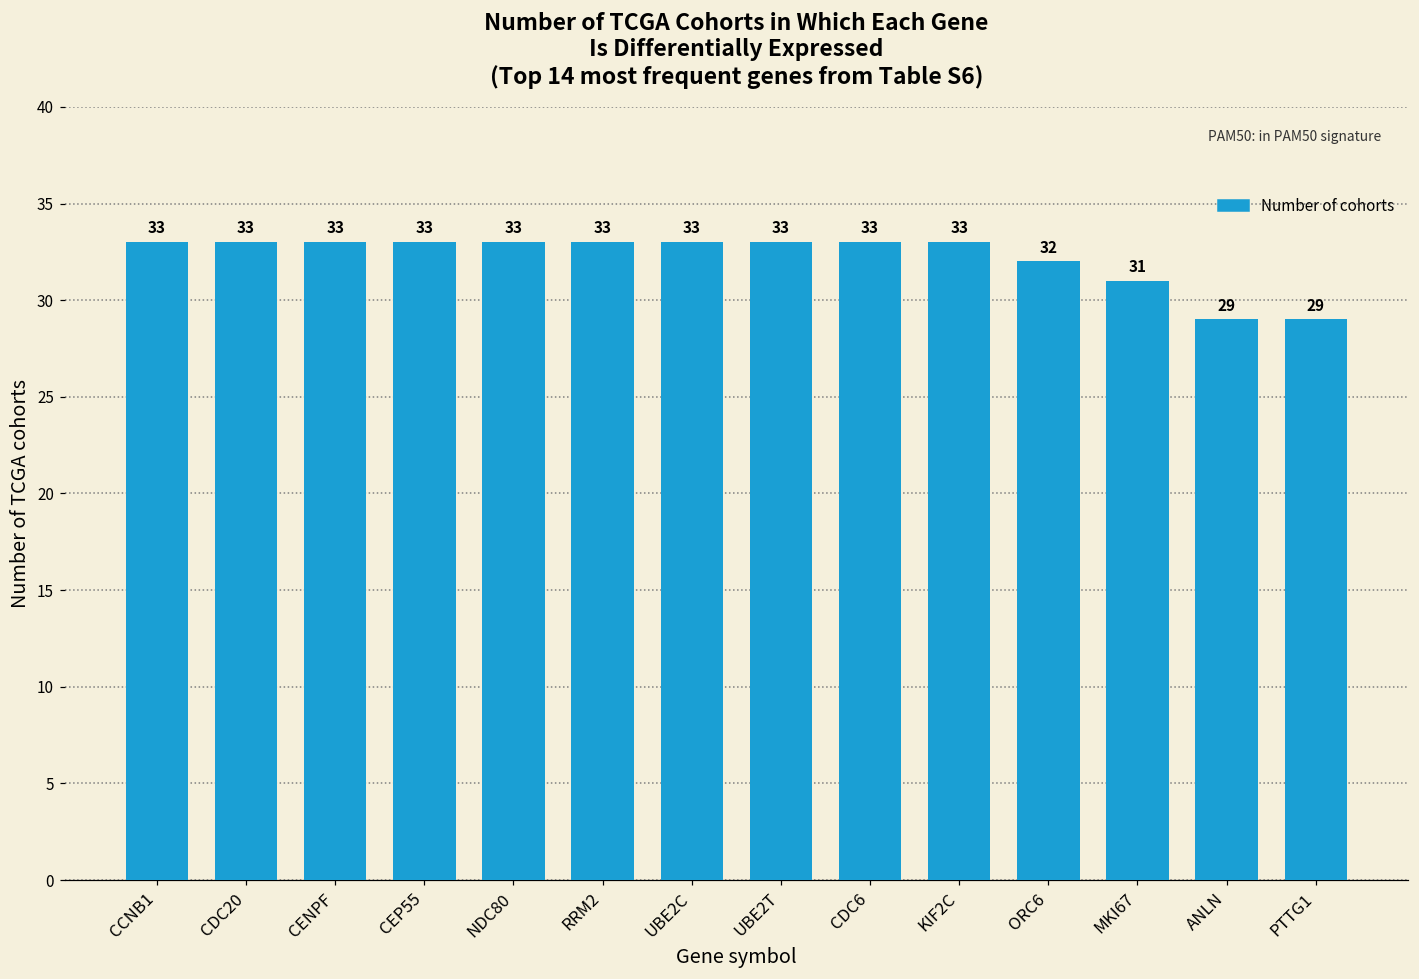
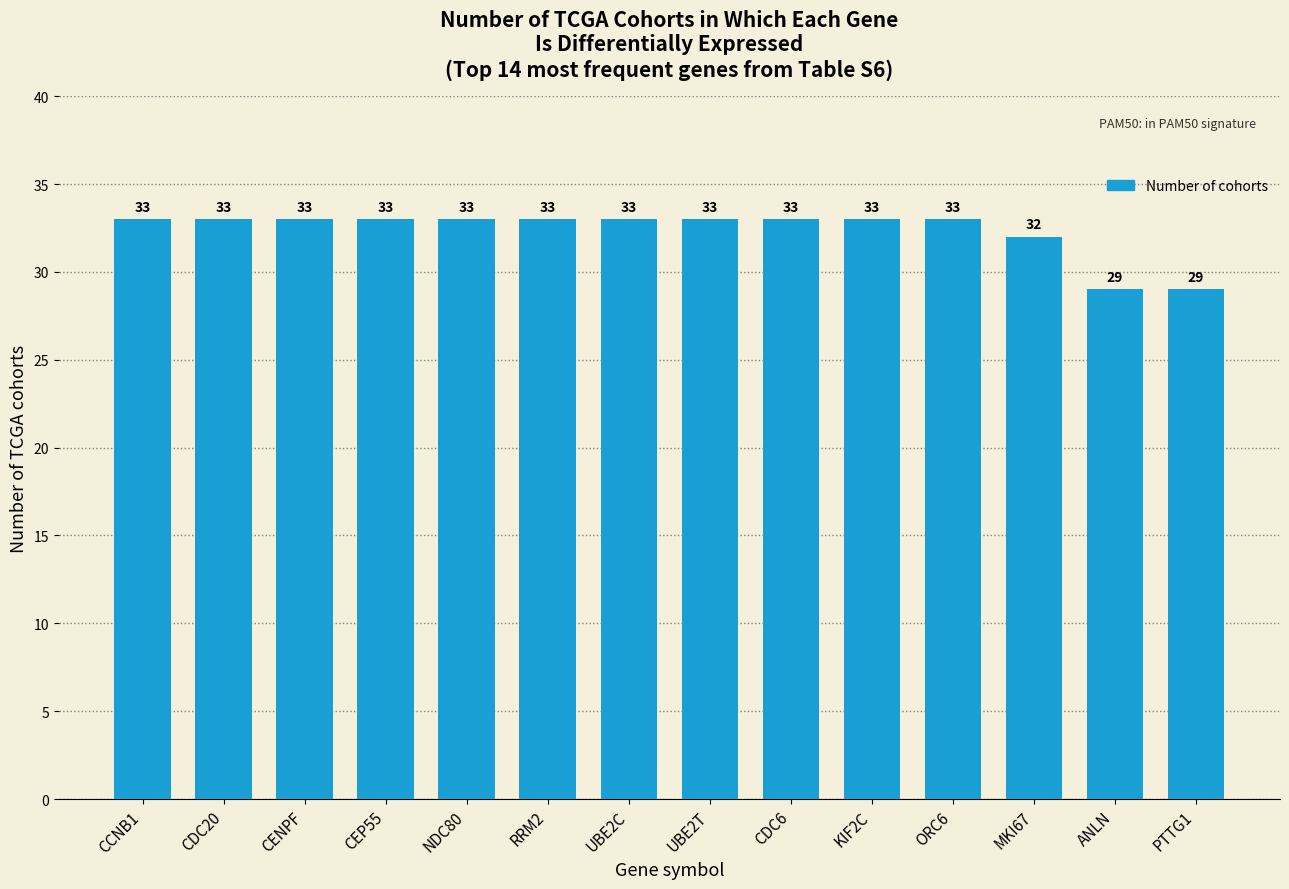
  {
    "CCNB1": 33,
    "CDC20": 33,
    "CENPF": 33,
    "CEP55": 33,
    "NDC80": 33,
    "RRM2": 33,
    "UBE2C": 33,
    "UBE2T": 33,
    "CDC6": 33,
    "KIF2C": 33,
-   "ORC6": 32,
-   "MKI67": 31,
+   "ORC6": 33,
+   "MKI67": 32,
    "ANLN": 29,
    "PTTG1": 29
  }
